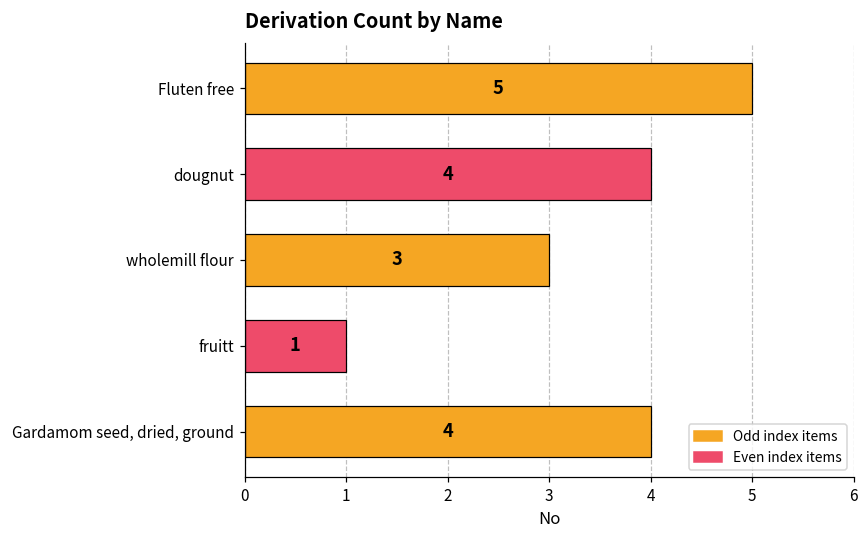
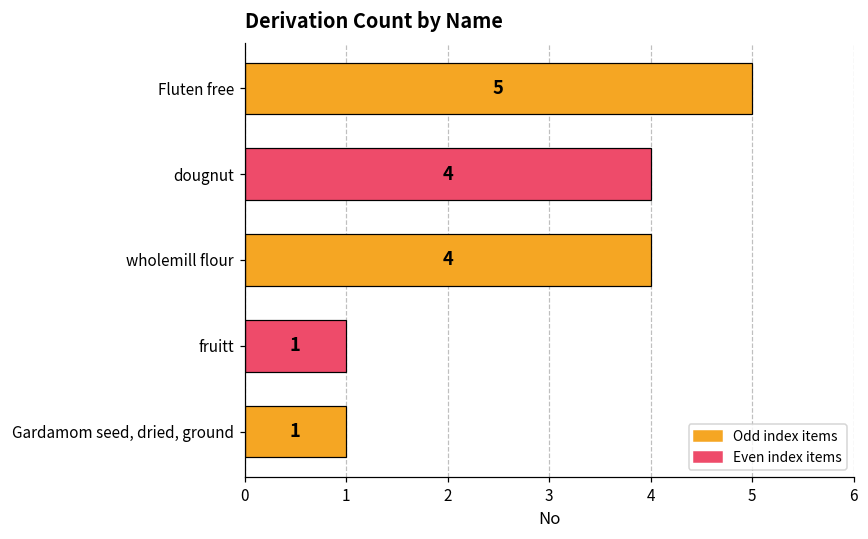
  {
    "Fluten free": 5,
    "dougnut": 4,
-   "wholemill flour": 3,
+   "wholemill flour": 4,
    "fruitt": 1,
-   "Gardamom seed, dried, ground": 4
+   "Gardamom seed, dried, ground": 1
  }
